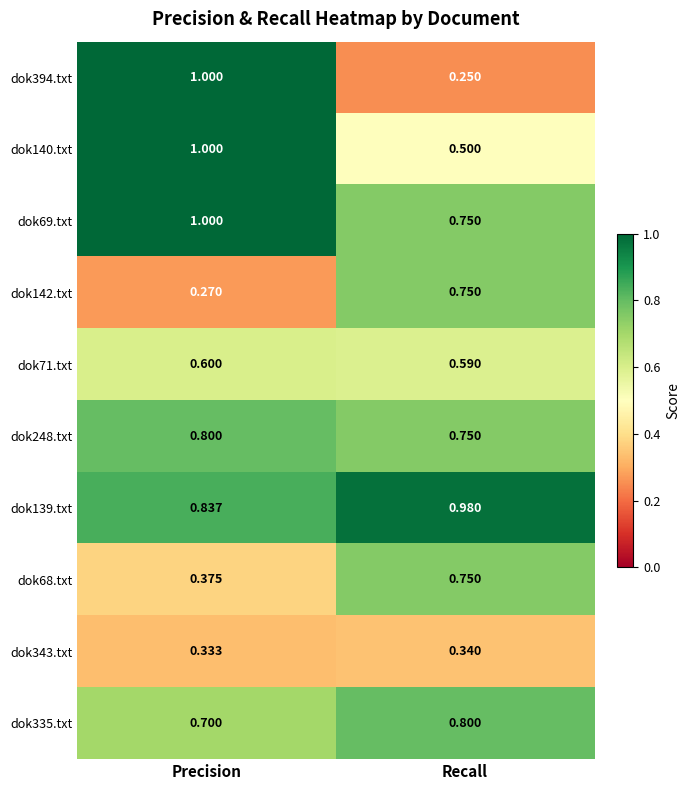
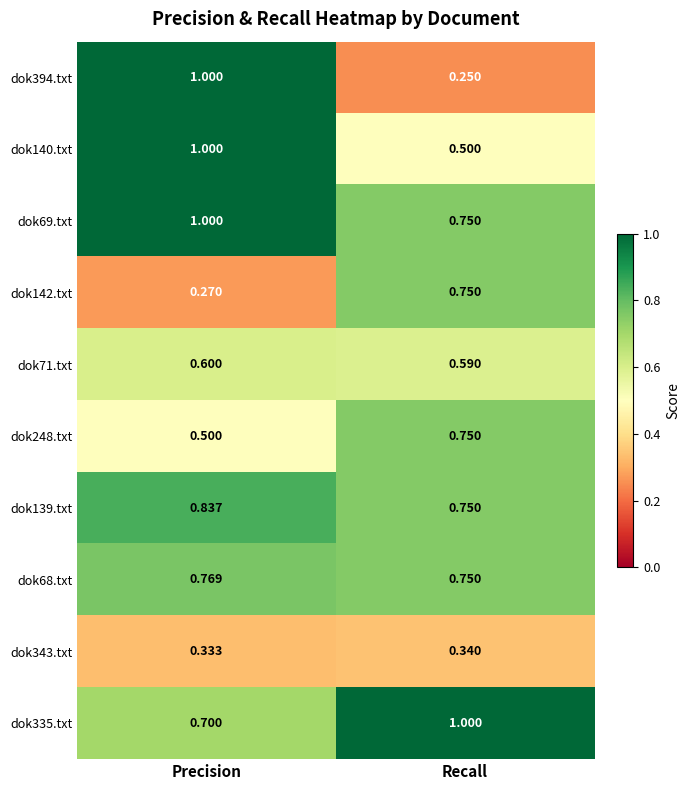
  {
    "dok394.txt": {
      "Precision": 1.000,
      "Recall": 0.250
    },
    "dok140.txt": {
      "Precision": 1.000,
      "Recall": 0.500
    },
    "dok69.txt": {
      "Precision": 1.000,
      "Recall": 0.750
    },
    "dok142.txt": {
      "Precision": 0.270,
      "Recall": 0.750
    },
    "dok71.txt": {
      "Precision": 0.600,
      "Recall": 0.590
    },
    "dok248.txt": {
-     "Precision": 0.800,
+     "Precision": 0.500,
      "Recall": 0.750
    },
    "dok139.txt": {
      "Precision": 0.837,
-     "Recall": 0.980
+     "Recall": 0.750
    },
    "dok68.txt": {
-     "Precision": 0.375,
+     "Precision": 0.769,
      "Recall": 0.750
    },
    "dok343.txt": {
      "Precision": 0.333,
      "Recall": 0.340
    },
    "dok335.txt": {
      "Precision": 0.700,
-     "Recall": 0.800
+     "Recall": 1.000
    }
  }
